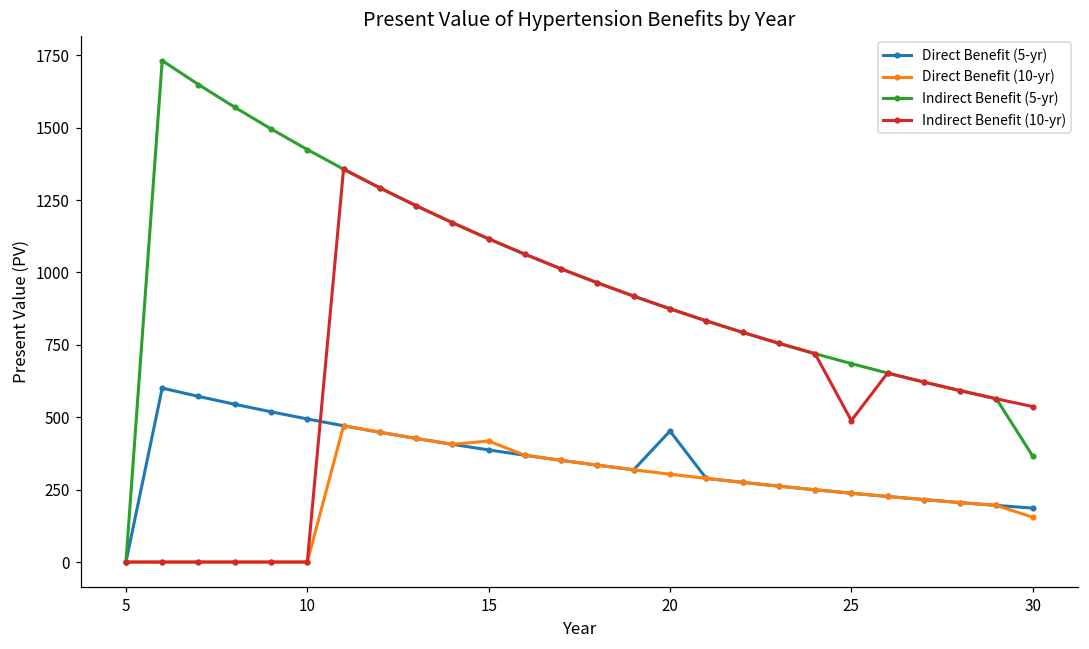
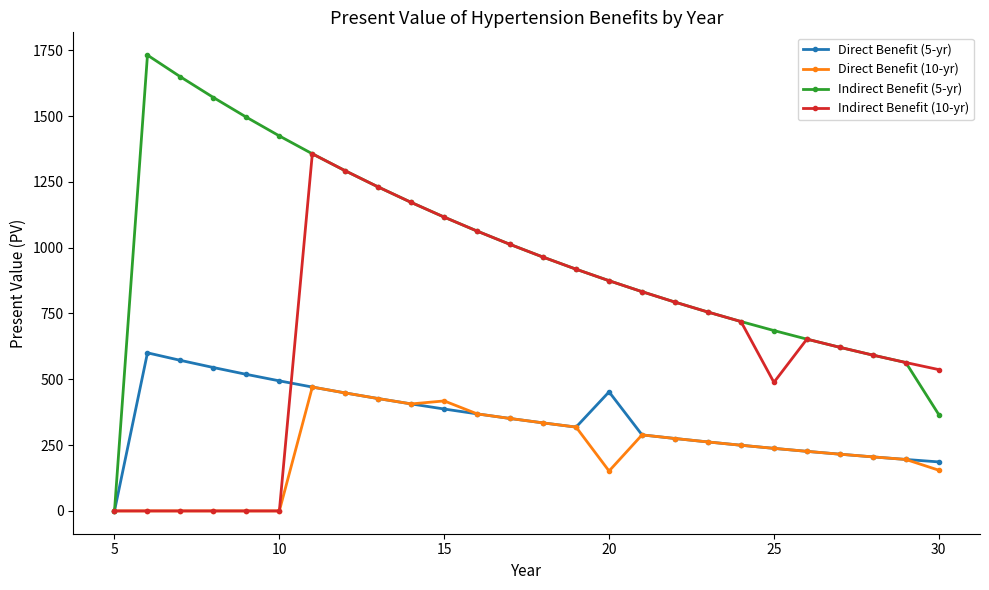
  {
    "Direct Benefit (5-yr)": {
      "10": 490,
      "15": 390,
      "20": 450,
      "30": 190
    },
    "Direct Benefit (10-yr)": {
      "15": 420,
-     "20": 300,
+     "20": 150,
      "30": 150
    },
    "Indirect Benefit (5-yr)": {
      "10": 1420,
      "25": 690,
      "30": 370
    },
    "Indirect Benefit (10-yr)": {
      "25": 490,
      "30": 540
    }
  }
